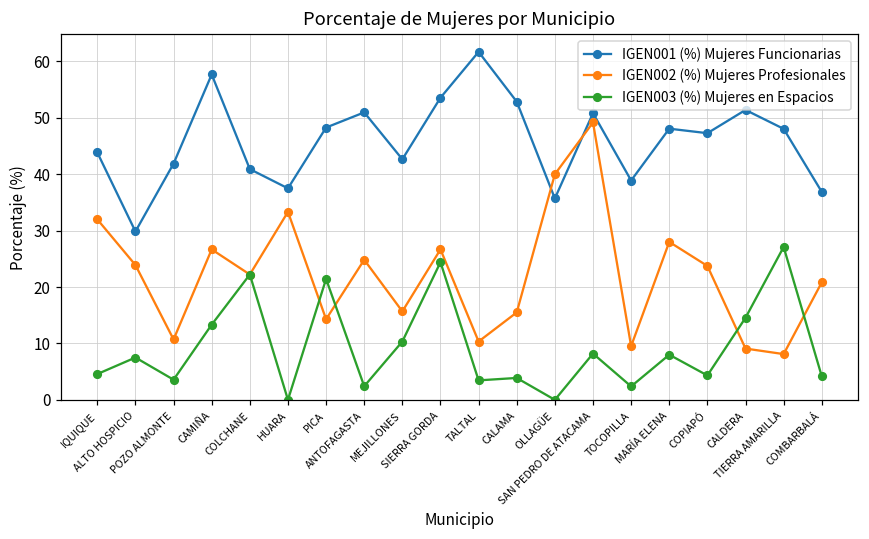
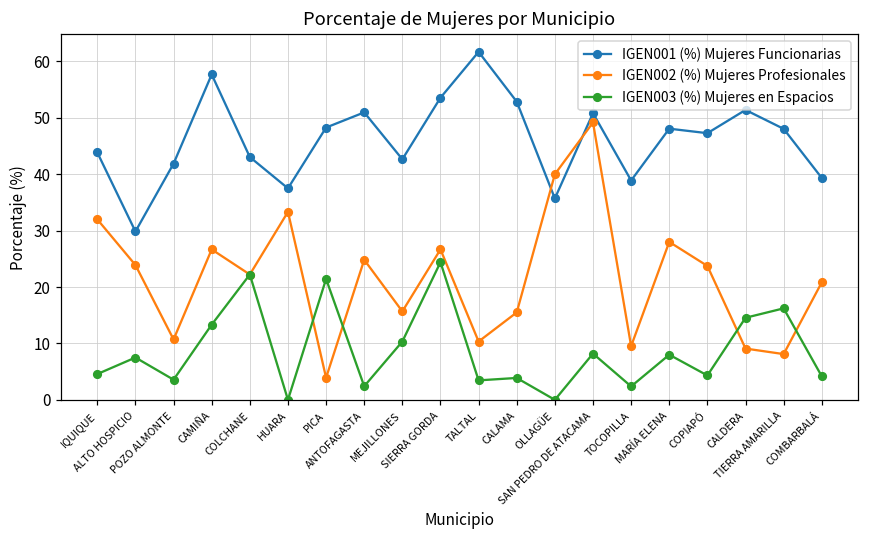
  {
    "IGEN001 (%) Mujeres Funcionarias": {
      "IQUIQUE": 44,
      "ALTO HOSPICIO": 30,
      "POZO ALMONTE": 42,
      "CAMIÑA": 58,
-     "COLCHANE": 41,
+     "COLCHANE": 43,
      "HUARA": 38,
      "PICA": 48,
      "ANTOFAGASTA": 51,
      "MEJILLONES": 43,
      "SIERRA GORDA": 54,
      "TALTAL": 62,
      "CALAMA": 53,
      "OLLAGÜE": 36,
      "SAN PEDRO DE ATACAMA": 51,
      "TOCOPILLA": 39,
      "MARÍA ELENA": 48,
      "COPIAPÓ": 47,
      "CALDERA": 51,
      "TIERRA AMARILLA": 48,
-     "COMBARBALÁ": 37
+     "COMBARBALÁ": 39
    },
    "IGEN002 (%) Mujeres Profesionales": {
      "IQUIQUE": 32,
      "ALTO HOSPICIO": 24,
      "POZO ALMONTE": 11,
      "CAMIÑA": 27,
      "HUARA": 33,
-     "PICA": 14,
+     "PICA": 4,
      "ANTOFAGASTA": 25,
      "MEJILLONES": 16,
      "SIERRA GORDA": 27,
      "TALTAL": 10,
      "CALAMA": 16,
      "OLLAGÜE": 40,
      "SAN PEDRO DE ATACAMA": 49,
      "TOCOPILLA": 10,
      "MARÍA ELENA": 28,
      "COPIAPÓ": 24,
      "CALDERA": 9,
      "TIERRA AMARILLA": 8,
      "COMBARBALÁ": 21
    },
    "IGEN003 (%) Mujeres en Espacios": {
      "IQUIQUE": 5,
      "ALTO HOSPICIO": 8,
      "POZO ALMONTE": 4,
      "CAMIÑA": 13,
      "HUARA": 0,
      "PICA": 21,
      "ANTOFAGASTA": 2,
      "MEJILLONES": 10,
      "SIERRA GORDA": 24,
      "TALTAL": 3,
      "CALAMA": 4,
      "OLLAGÜE": 0,
      "SAN PEDRO DE ATACAMA": 8,
      "TOCOPILLA": 2,
      "MARÍA ELENA": 8,
      "COPIAPÓ": 4,
      "CALDERA": 15,
-     "TIERRA AMARILLA": 27,
+     "TIERRA AMARILLA": 16,
      "COMBARBALÁ": 4
    }
  }
